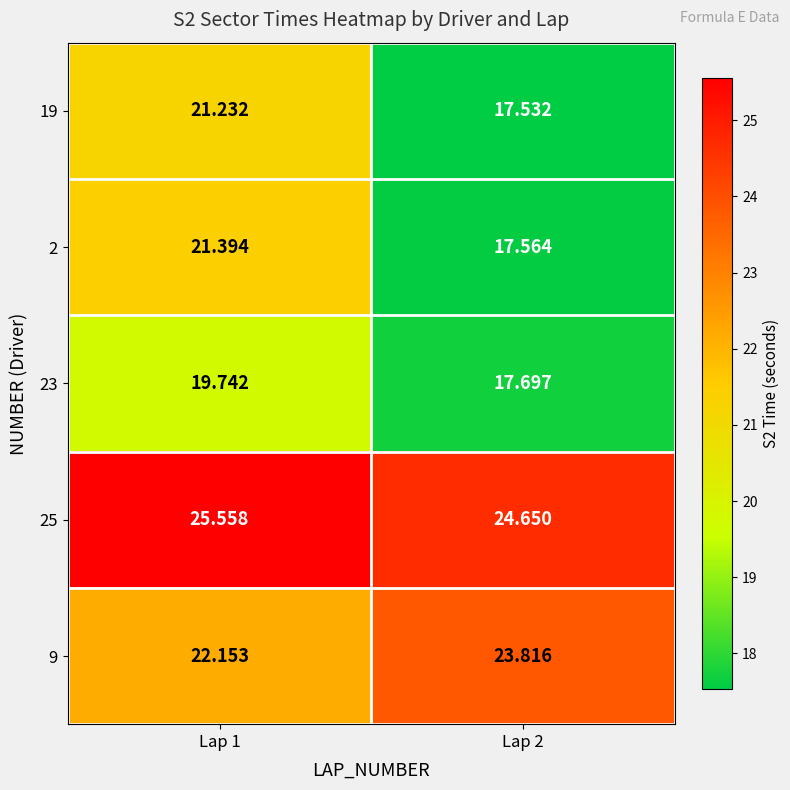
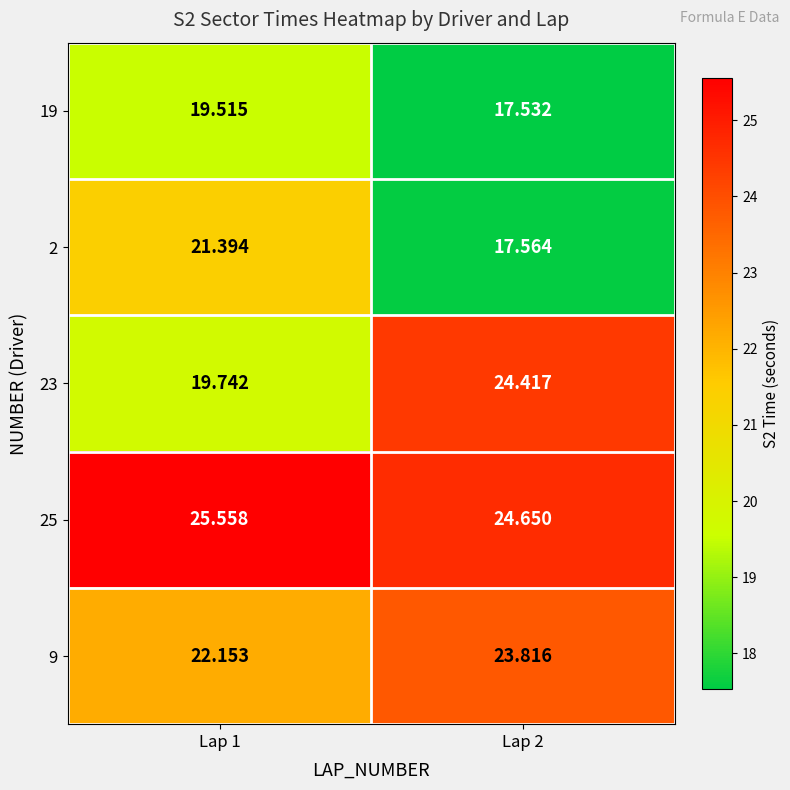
  {
    "19": {
-     "Lap 1": 21.232,
+     "Lap 1": 19.515,
      "Lap 2": 17.532
    },
    "2": {
      "Lap 1": 21.394,
      "Lap 2": 17.564
    },
    "23": {
      "Lap 1": 19.742,
-     "Lap 2": 17.697
+     "Lap 2": 24.417
    },
    "25": {
      "Lap 1": 25.558,
      "Lap 2": 24.650
    },
    "9": {
      "Lap 1": 22.153,
      "Lap 2": 23.816
    }
  }
